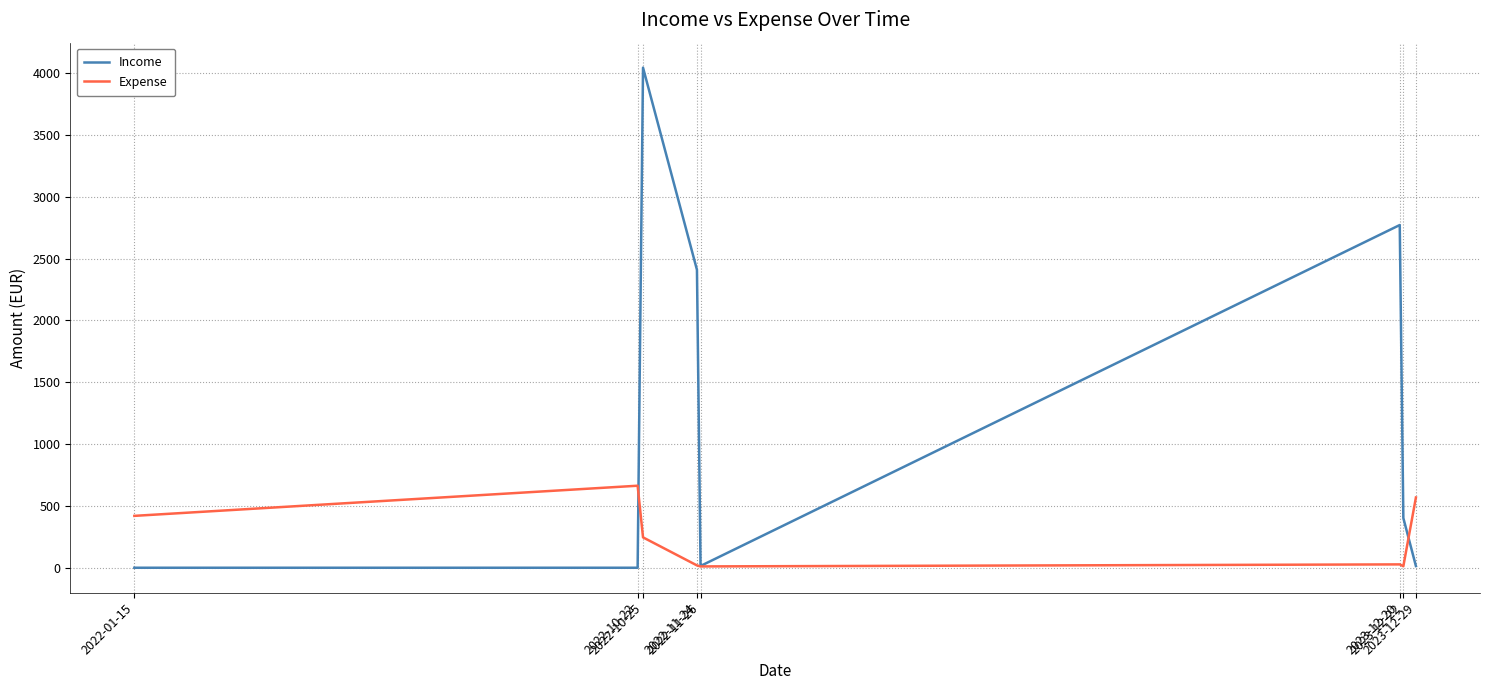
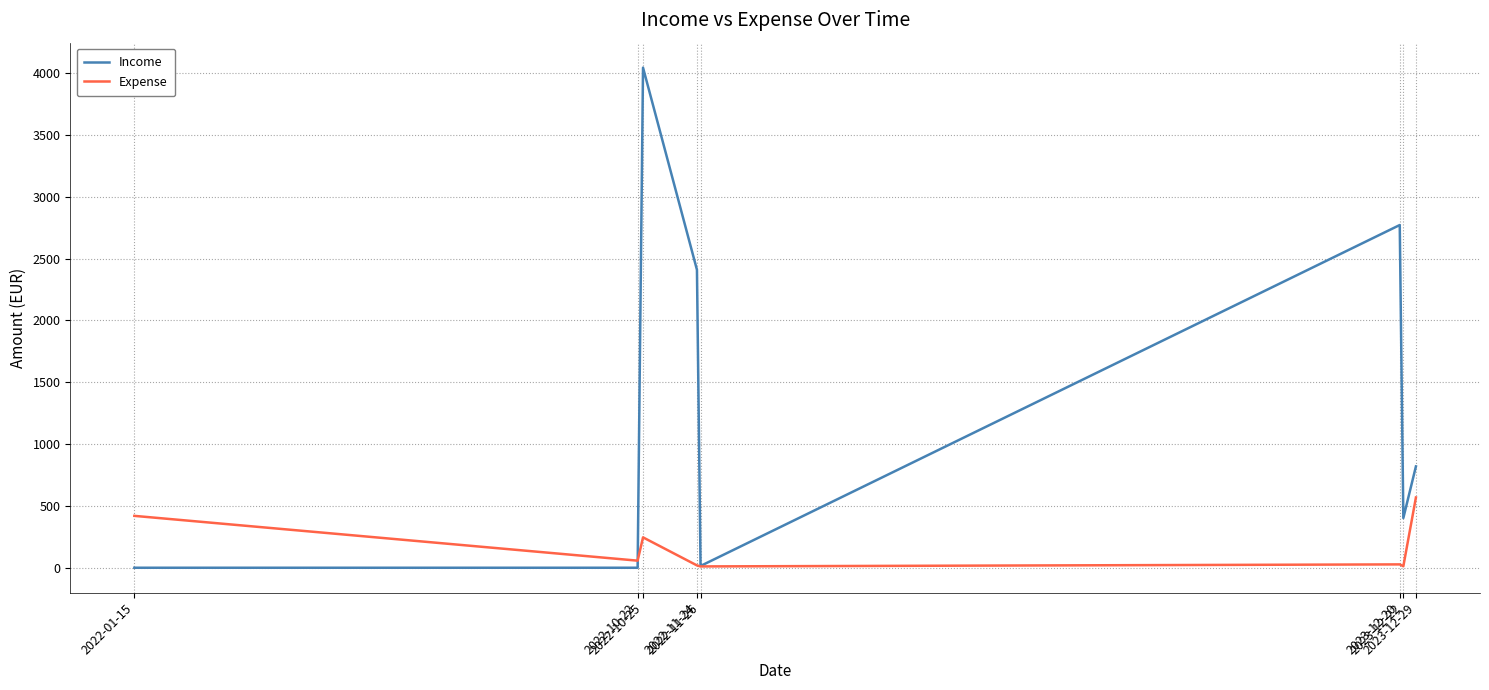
  {
    "Income": {
      "2022-01-15": 0,
      "2022-10-22": 0,
      "2022-10-25": 4040,
      "2022-11-24": 2410,
      "2023-12-20": 2770,
      "2023-12-22": 400,
-     "2023-12-29": 10
+     "2023-12-29": 820
    },
    "Expense": {
      "2022-01-15": 420,
-     "2022-10-22": 660,
+     "2022-10-22": 60,
      "2022-10-25": 250,
      "2022-11-24": 20,
      "2023-12-20": 30,
      "2023-12-22": 10,
      "2023-12-29": 570
    }
  }
